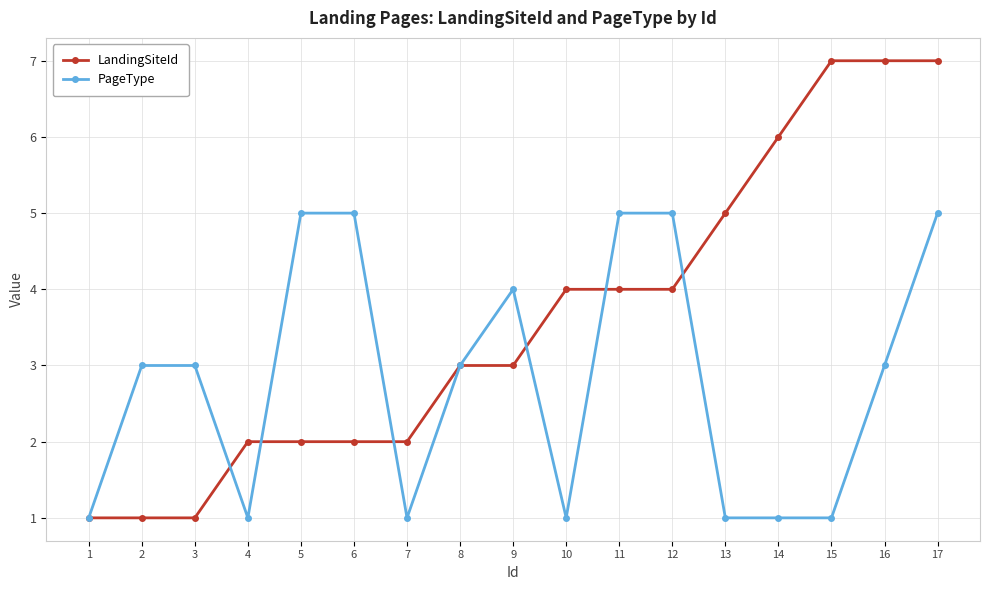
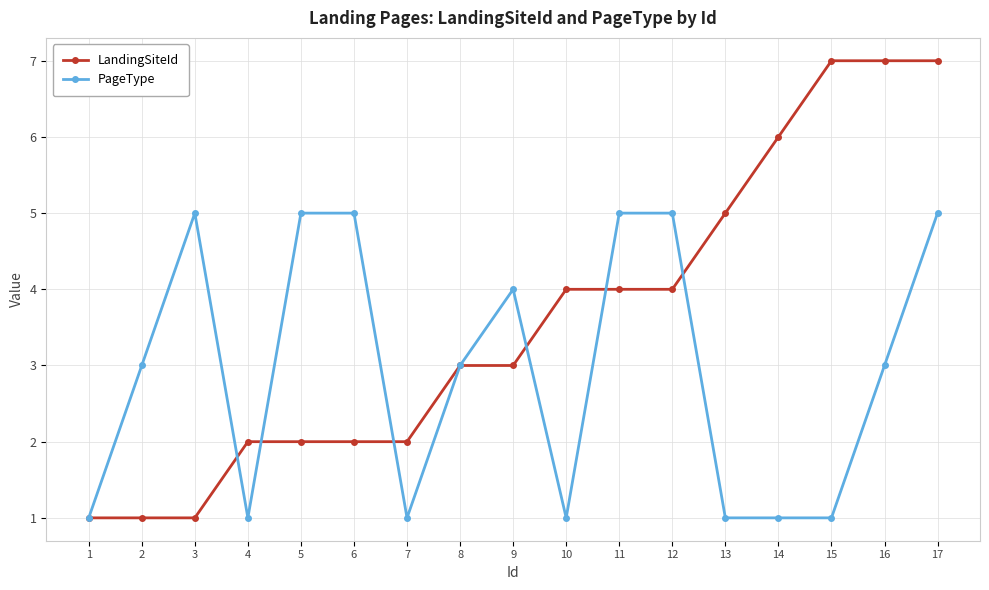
  {
    "LandingSiteId": {
      "2": 1,
      "3": 1,
      "4": 2,
      "5": 2,
      "6": 2,
      "7": 2,
      "9": 3,
      "10": 4,
      "11": 4,
      "12": 4,
      "13": 5,
      "14": 6,
      "15": 7,
      "16": 7,
      "17": 7
    },
    "PageType": {
      "2": 3,
-     "3": 3,
+     "3": 5,
      "4": 1,
      "5": 5,
      "6": 5,
      "7": 1,
      "9": 4,
      "10": 1,
      "11": 5,
      "12": 5,
      "13": 1,
      "14": 1,
      "15": 1,
      "16": 3,
      "17": 5
    }
  }
